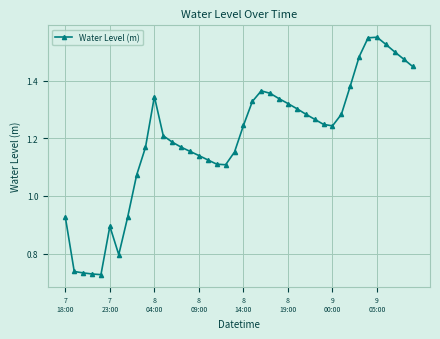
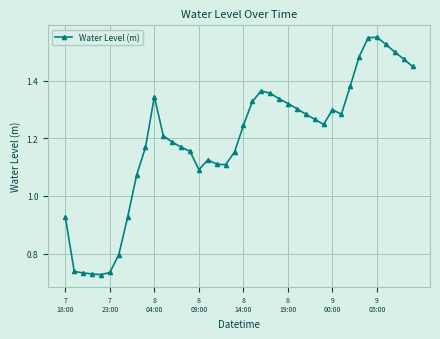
  {
    "7 18:00": 0.93,
-   "7 23:00": 0.89,
+   "7 23:00": 0.73,
    "8 04:00": 1.34,
-   "8 09:00": 1.14,
+   "8 09:00": 1.09,
    "8 14:00": 1.24,
    "8 19:00": 1.32,
-   "9 00:00": 1.24,
+   "9 00:00": 1.30,
    "9 05:00": 1.55
  }
